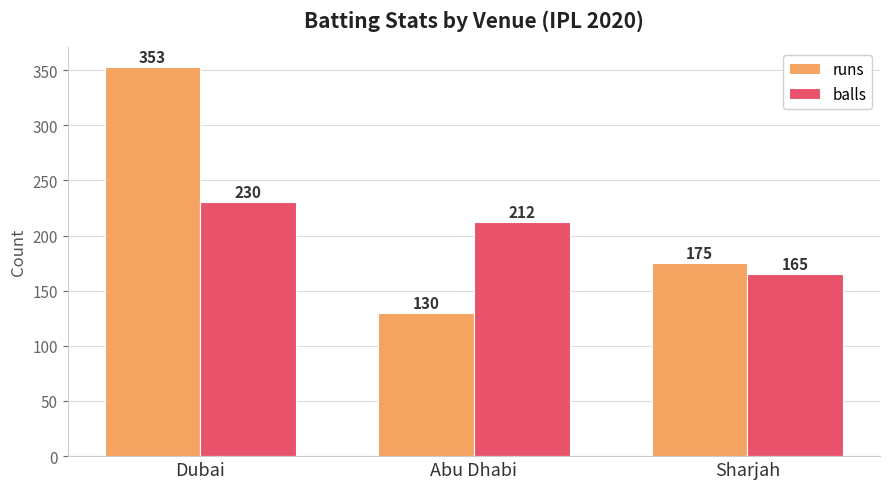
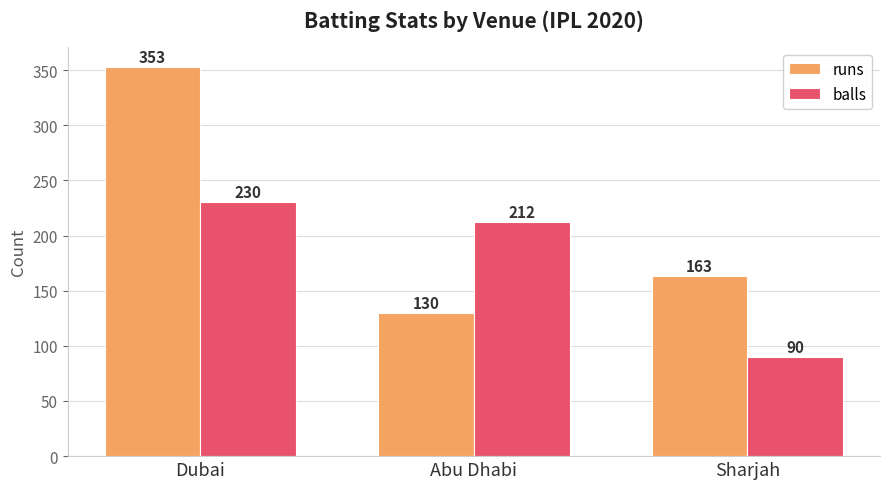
  {
    "runs": {
      "Dubai": 353,
      "Abu Dhabi": 130,
-     "Sharjah": 175
+     "Sharjah": 163
    },
    "balls": {
      "Dubai": 230,
      "Abu Dhabi": 212,
-     "Sharjah": 165
+     "Sharjah": 90
    }
  }
